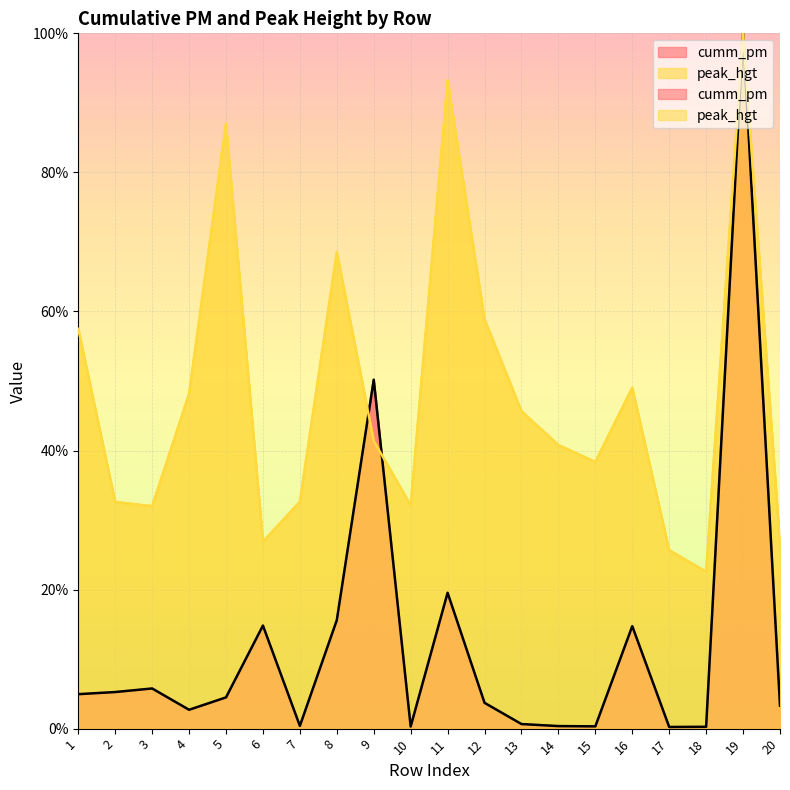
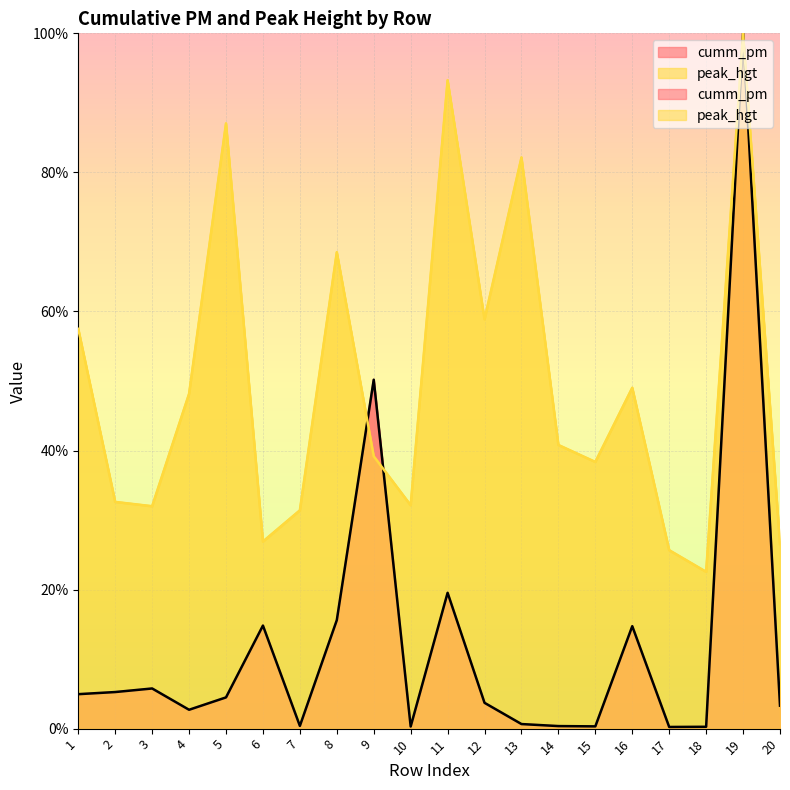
  {
    "cumm_pm": {
      "1": "5%",
      "2": "5%",
      "3": "6%",
      "4": "3%",
      "5": "4%",
      "6": "15%",
      "7": "0%",
      "8": "16%",
      "9": "50%",
      "10": "0%",
      "11": "20%",
      "12": "4%",
      "13": "1%",
      "14": "0%",
      "15": "0%",
      "16": "15%",
      "17": "0%",
      "18": "0%",
      "20": "3%"
    },
    "peak_hgt": {
      "1": "58%",
      "2": "33%",
      "3": "32%",
      "4": "48%",
      "5": "87%",
      "6": "27%",
-     "7": "33%",
+     "7": "31%",
      "8": "69%",
-     "9": "41%",
+     "9": "39%",
      "10": "32%",
      "11": "93%",
      "12": "59%",
-     "13": "46%",
+     "13": "82%",
      "14": "41%",
      "15": "38%",
      "16": "49%",
      "17": "26%",
      "18": "23%",
      "20": "27%"
    }
  }
